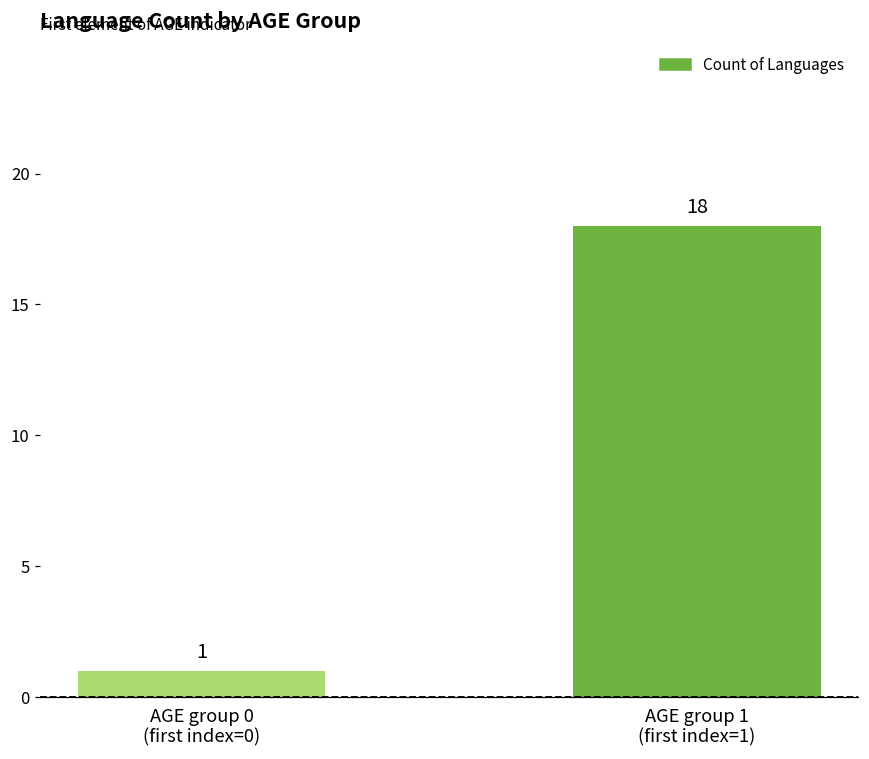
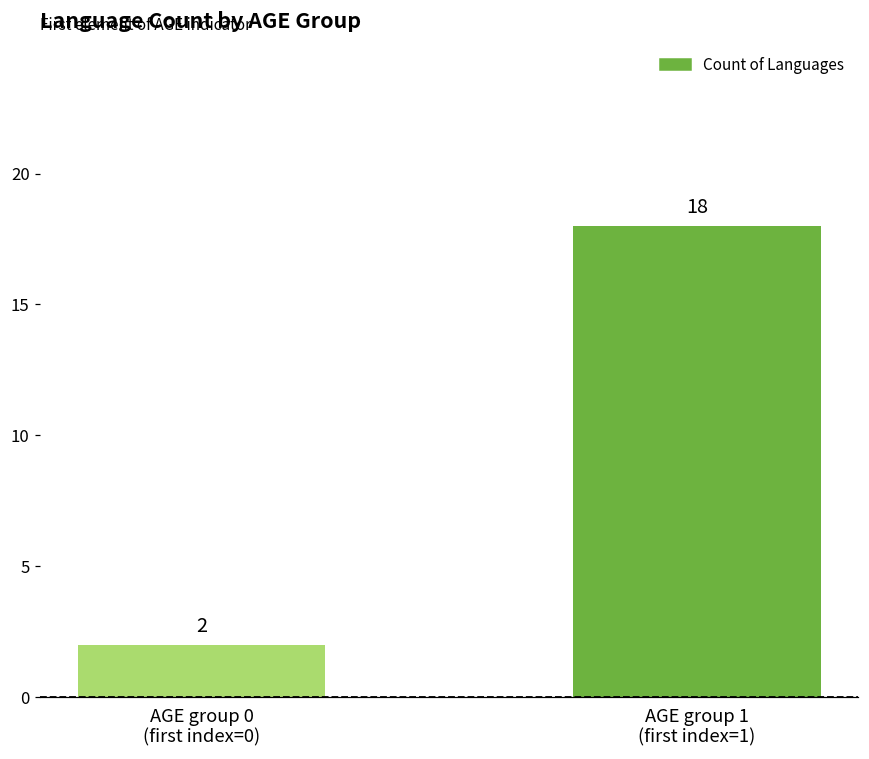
  {
-   "AGE group 0 (first index=0)": 1,
+   "AGE group 0 (first index=0)": 2,
    "AGE group 1 (first index=1)": 18
  }
